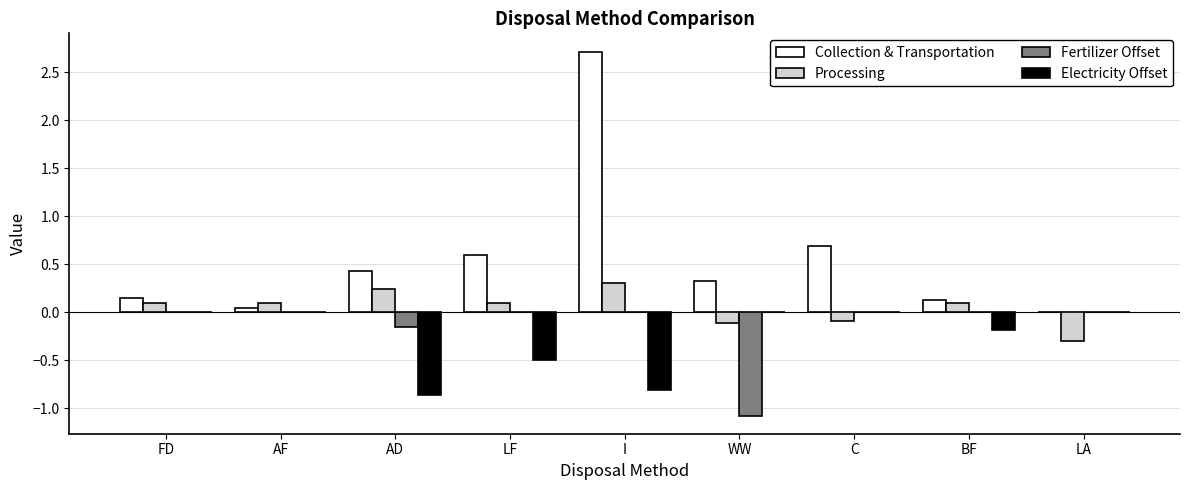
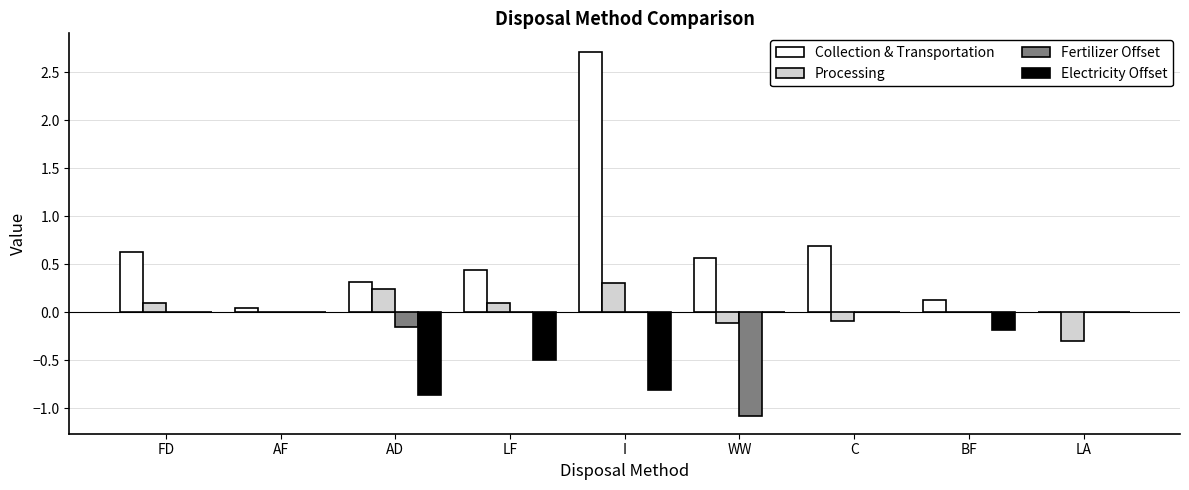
  {
    "Collection & Transportation": {
-     "FD": 0.2,
+     "FD": 0.6,
      "AF": 0.0,
-     "AD": 0.4,
-     "LF": 0.6,
+     "AD": 0.3,
+     "LF": 0.4,
      "I": 2.7,
-     "WW": 0.3,
+     "WW": 0.6,
      "C": 0.7,
      "BF": 0.1,
      "LA": 0.0
    },
    "Processing": {
      "FD": 0.1,
-     "AF": 0.1,
+     "AF": 0.0,
      "AD": 0.2,
      "LF": 0.1,
      "I": 0.3,
      "WW": -0.1,
      "C": -0.1,
-     "BF": 0.1,
+     "BF": 0.0,
      "LA": -0.3
    },
    "Fertilizer Offset": {
      "FD": 0.0,
      "AF": 0.0,
      "AD": -0.2,
      "LF": 0.0,
      "I": 0.0,
      "WW": -1.1,
      "C": 0.0,
      "BF": 0.0,
      "LA": 0.0
    },
    "Electricity Offset": {
      "FD": 0.0,
      "AF": 0.0,
      "AD": -0.9,
      "LF": -0.5,
      "I": -0.8,
      "WW": 0.0,
      "C": 0.0,
      "BF": -0.2,
      "LA": 0.0
    }
  }
